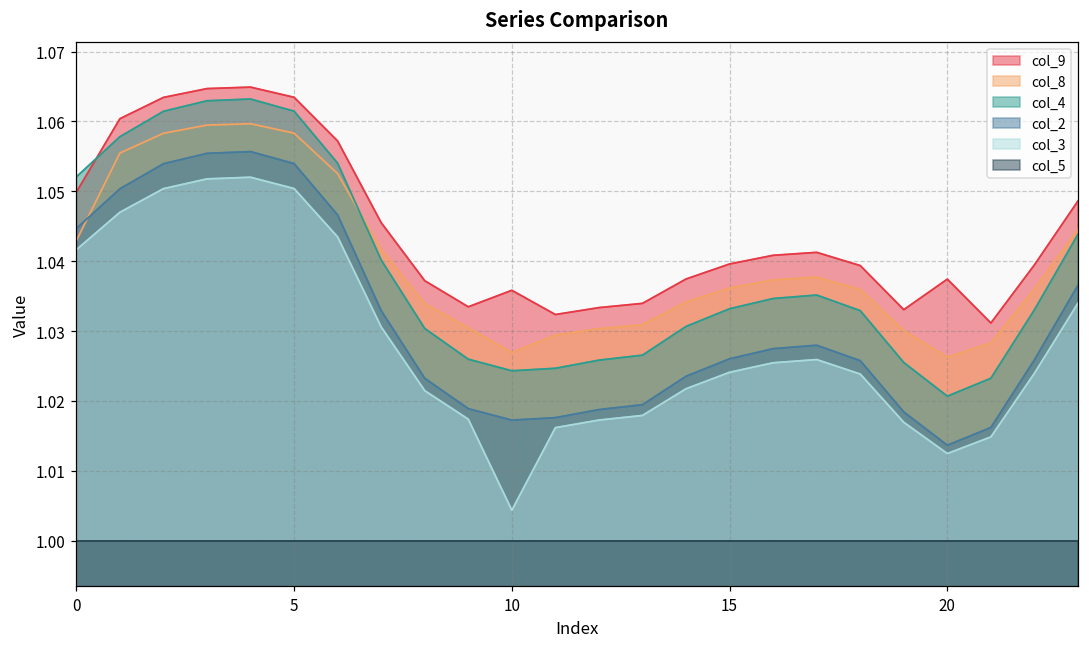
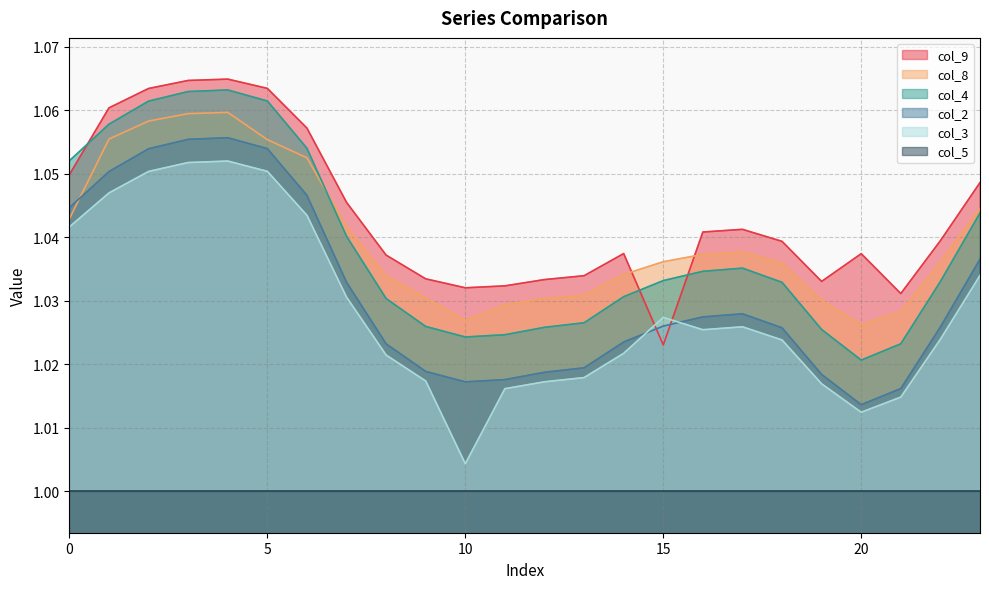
  {
    "col_9": {
      "0": 1.050,
      "5": 1.063,
-     "10": 1.036,
-     "15": 1.040,
+     "10": 1.032,
+     "15": 1.023,
      "20": 1.037
    },
    "col_8": {
      "0": 1.043,
-     "5": 1.058,
+     "5": 1.055,
      "10": 1.027,
      "15": 1.036,
      "20": 1.026
    },
    "col_3": {
      "0": 1.042,
      "5": 1.050,
      "10": 1.004,
-     "15": 1.024,
+     "15": 1.027,
      "20": 1.012
    },
    "col_5": {
      "0": 1.000,
      "5": 1.000,
      "10": 1.000,
      "15": 1.000,
      "20": 1.000
    }
  }
